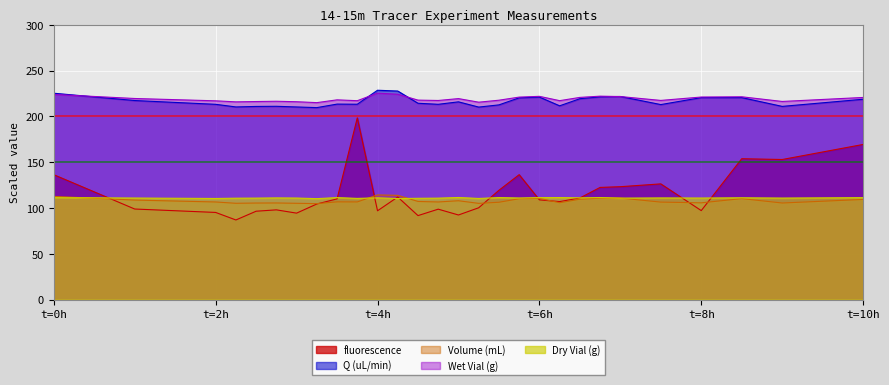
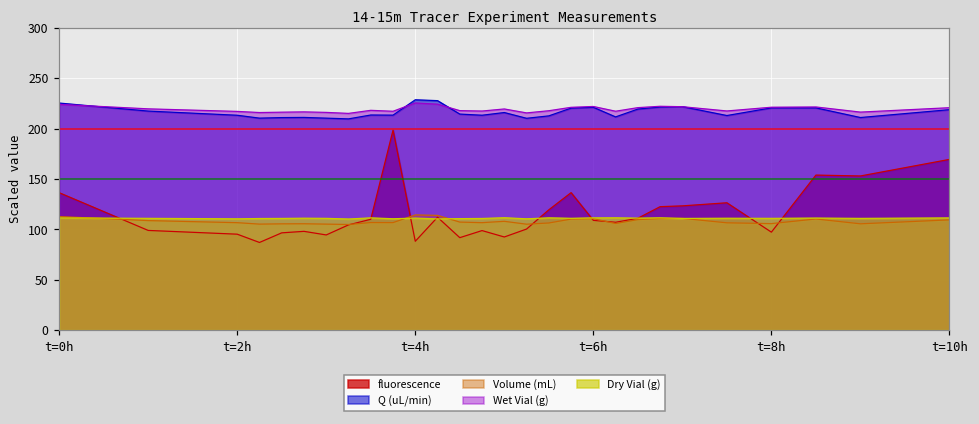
  {
    "fluorescence": {
      "t=0h": 140,
      "t=2h": 100,
-     "t=4h": 100,
+     "t=4h": 90,
      "t=8h": 100,
      "t=10h": 170
    },
    "Q (uL/min)": {
      "t=2h": 210,
      "t=4h": 230
    },
    "Volume (mL)": {
      "t=2h": 110,
      "t=4h": 110,
      "t=8h": 110
    },
    "Wet Vial (g)": {
      "t=2h": 220,
      "t=4h": 230
    },
    "Dry Vial (g)": {
      "t=2h": 110,
      "t=4h": 110,
      "t=8h": 110
    }
  }
